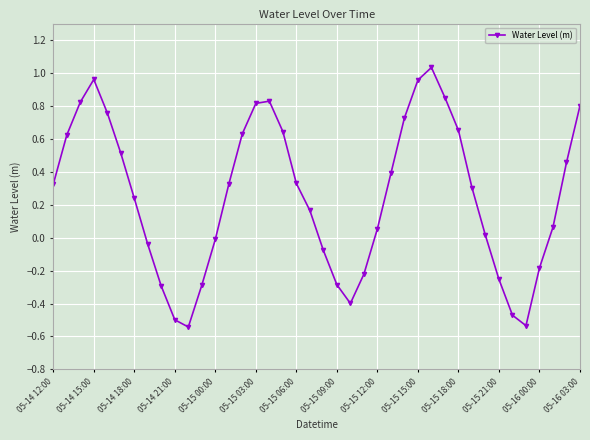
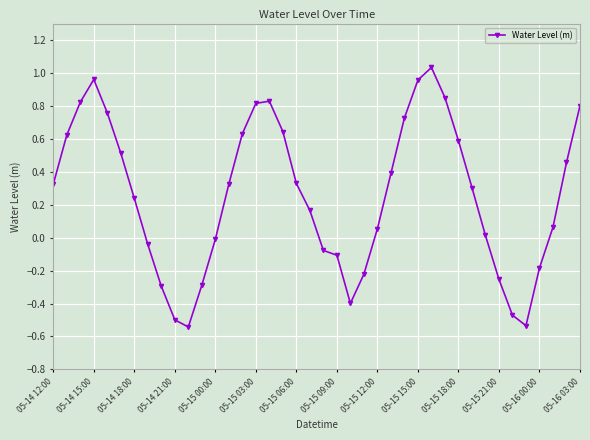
  {
    "05-14 12:00": 0.32,
    "05-14 15:00": 0.96,
    "05-14 18:00": 0.24,
    "05-14 21:00": -0.50,
    "05-15 00:00": -0.01,
    "05-15 03:00": 0.82,
    "05-15 06:00": 0.33,
-   "05-15 09:00": -0.29,
+   "05-15 09:00": -0.11,
    "05-15 12:00": 0.05,
    "05-15 15:00": 0.96,
-   "05-15 18:00": 0.65,
+   "05-15 18:00": 0.59,
    "05-15 21:00": -0.25,
    "05-16 00:00": -0.18,
    "05-16 03:00": 0.80
  }
